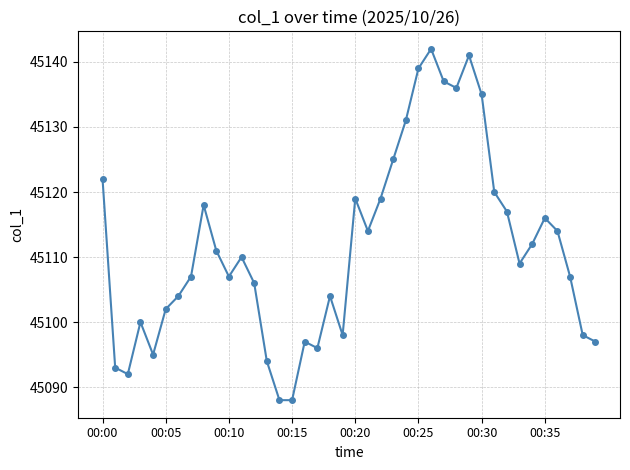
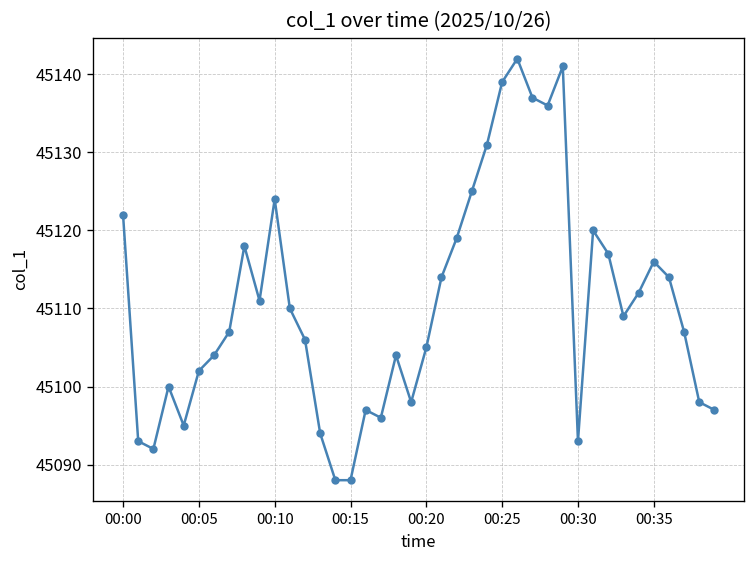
  {
    "00:00": 45122,
    "00:05": 45102,
-   "00:10": 45107,
+   "00:10": 45124,
    "00:15": 45088,
-   "00:20": 45119,
+   "00:20": 45105,
    "00:25": 45139,
-   "00:30": 45135,
+   "00:30": 45093,
    "00:35": 45116
  }
